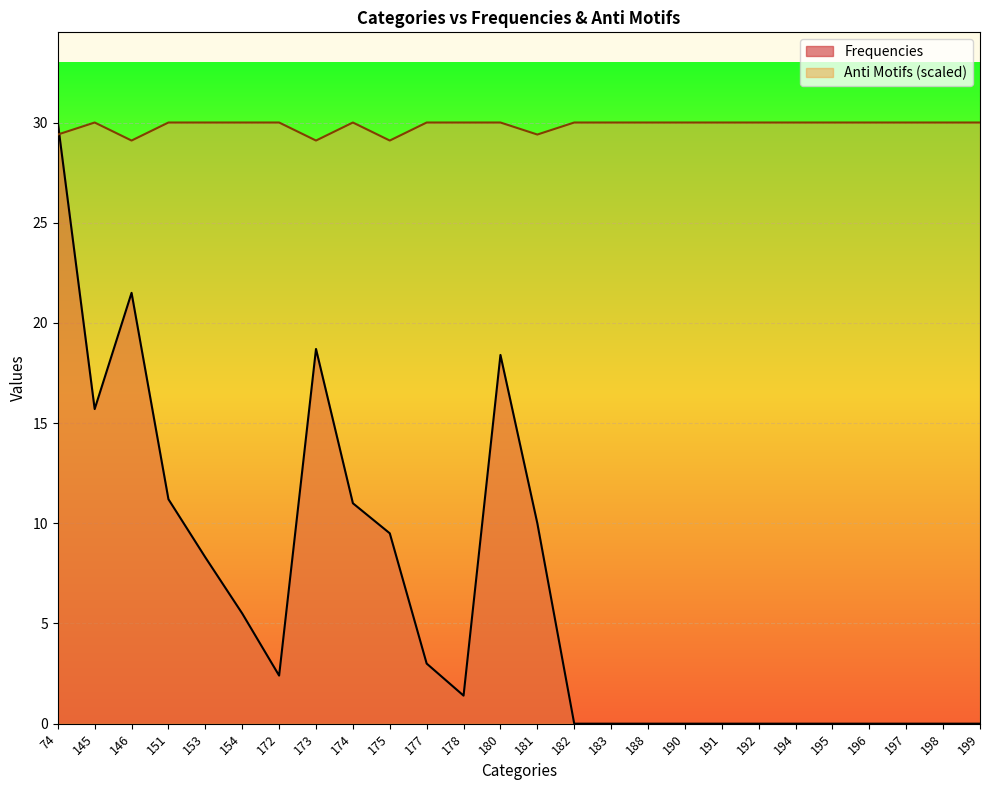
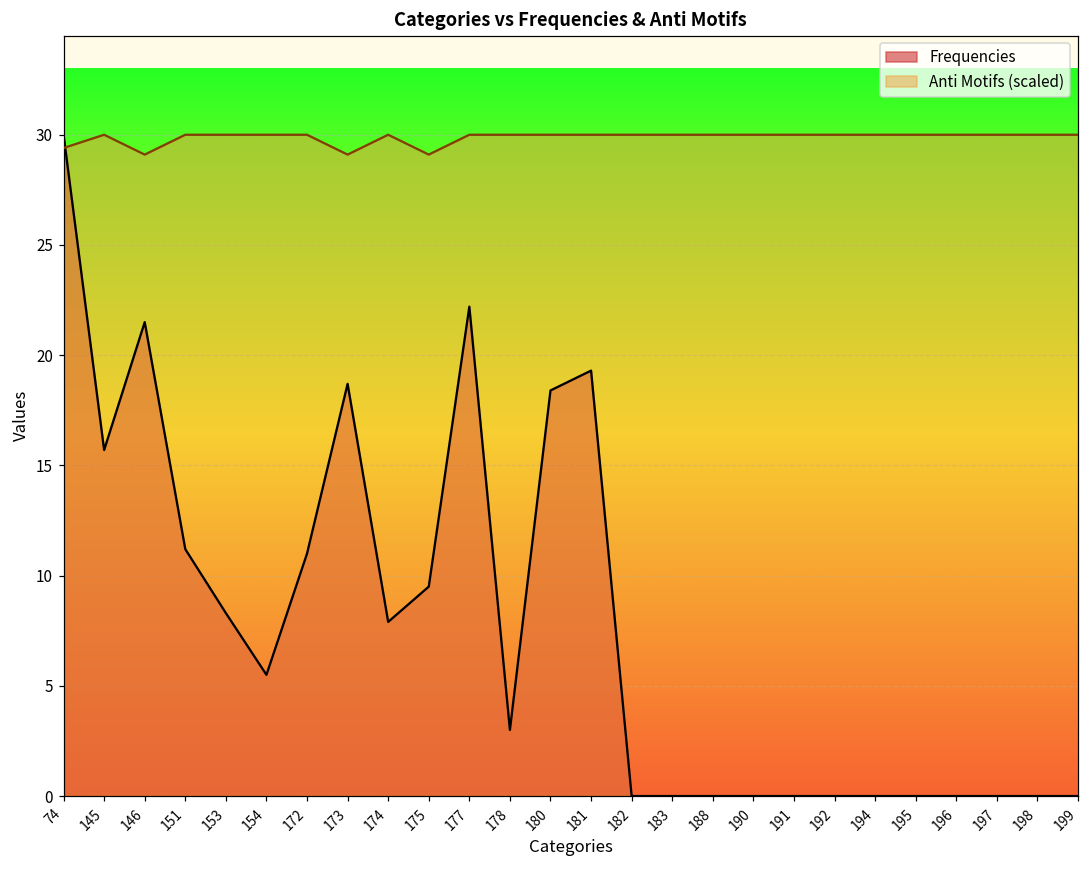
  {
    "Frequencies": {
      "74": 30.0,
      "145": 15.7,
      "146": 21.5,
      "151": 11.2,
      "153": 8.3,
      "154": 5.5,
-     "172": 2.4,
+     "172": 11.0,
      "173": 18.7,
-     "174": 11.0,
+     "174": 7.9,
      "175": 9.5,
-     "177": 3.0,
-     "178": 1.4,
+     "177": 22.2,
+     "178": 3.0,
      "180": 18.4,
-     "181": 10.0,
+     "181": 19.3,
      "182": 0.0,
      "183": 0.0,
      "188": 0.0,
      "190": 0.0,
      "191": 0.0,
      "192": 0.0,
      "194": 0.0,
      "195": 0.0,
      "196": 0.0,
      "197": 0.0,
      "198": 0.0,
      "199": 0.0
    },
    "Anti Motifs (scaled)": {
      "74": 29.4,
      "145": 30.0,
      "146": 29.1,
      "151": 30.0,
      "153": 30.0,
      "154": 30.0,
      "172": 30.0,
      "173": 29.1,
      "174": 30.0,
      "175": 29.1,
      "177": 30.0,
      "178": 30.0,
      "180": 30.0,
-     "181": 29.4,
+     "181": 30.0,
      "182": 30.0,
      "183": 30.0,
      "188": 30.0,
      "190": 30.0,
      "191": 30.0,
      "192": 30.0,
      "194": 30.0,
      "195": 30.0,
      "196": 30.0,
      "197": 30.0,
      "198": 30.0,
      "199": 30.0
    }
  }
